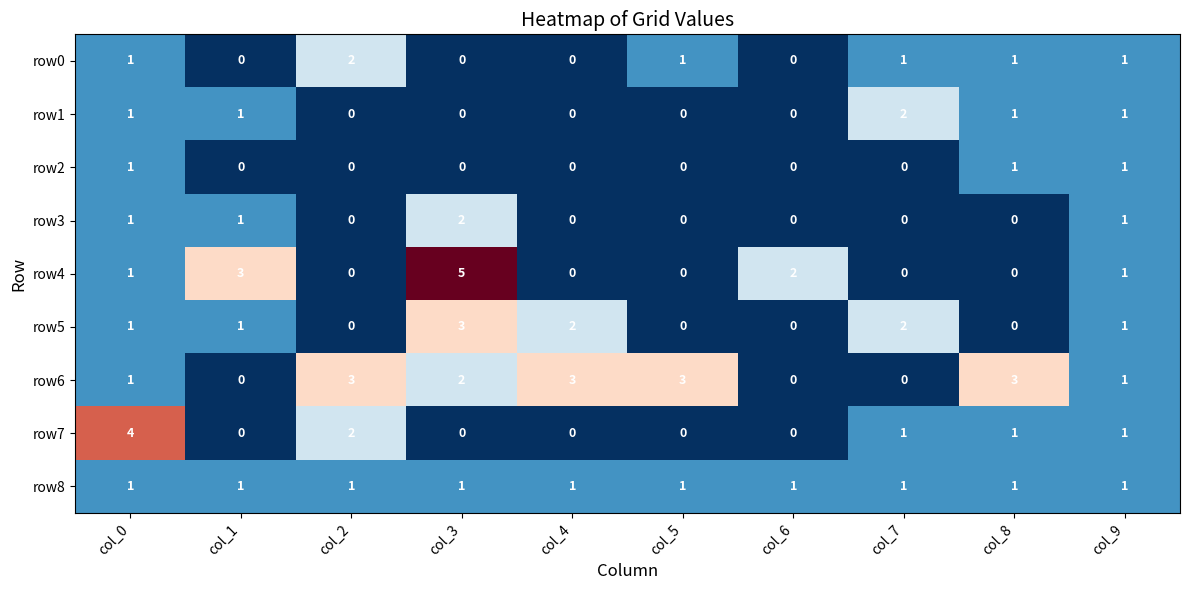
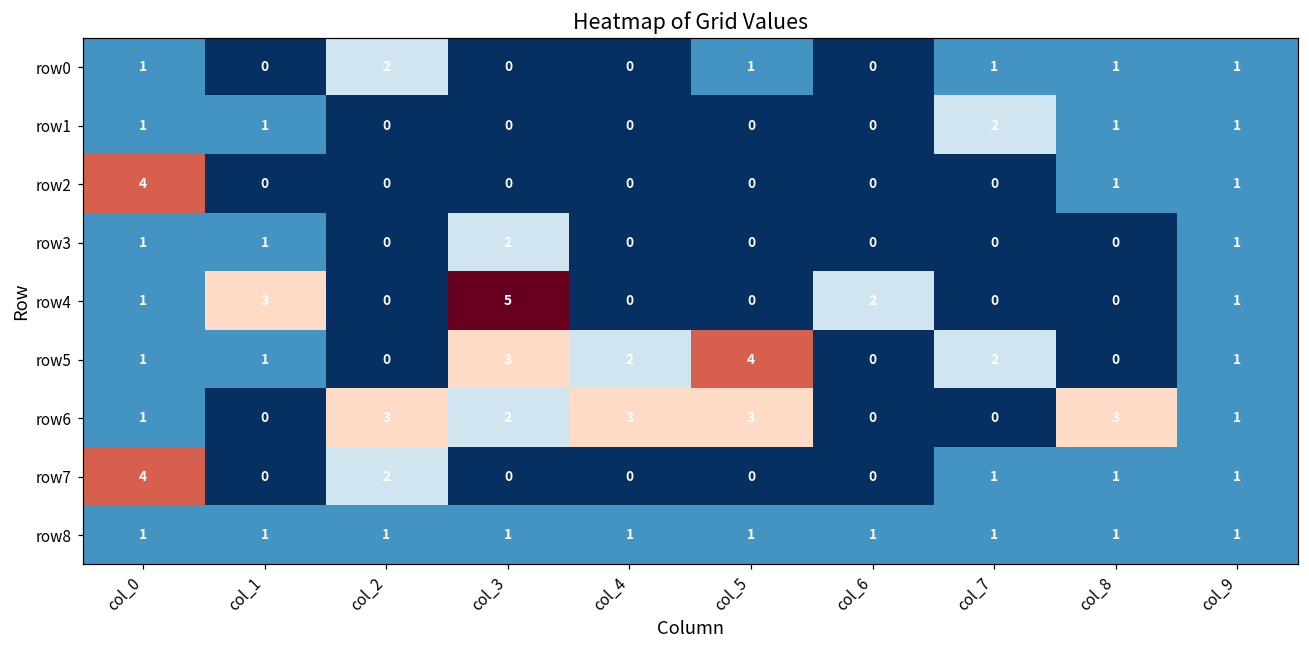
  {
    "row0": {
      "col_0": 1,
      "col_1": 0,
      "col_3": 0,
      "col_4": 0,
      "col_5": 1,
      "col_6": 0,
      "col_7": 1,
      "col_8": 1,
      "col_9": 1
    },
    "row1": {
      "col_0": 1,
      "col_1": 1,
      "col_2": 0,
      "col_3": 0,
      "col_4": 0,
      "col_5": 0,
      "col_6": 0,
      "col_8": 1,
      "col_9": 1
    },
    "row2": {
-     "col_0": 1,
+     "col_0": 4,
      "col_1": 0,
      "col_2": 0,
      "col_3": 0,
      "col_4": 0,
      "col_5": 0,
      "col_6": 0,
      "col_7": 0,
      "col_8": 1,
      "col_9": 1
    },
    "row3": {
      "col_0": 1,
      "col_1": 1,
      "col_2": 0,
      "col_4": 0,
      "col_5": 0,
      "col_6": 0,
      "col_7": 0,
      "col_8": 0,
      "col_9": 1
    },
    "row4": {
      "col_0": 1,
      "col_1": 3,
      "col_2": 0,
      "col_3": 5,
      "col_4": 0,
      "col_5": 0,
      "col_7": 0,
      "col_8": 0,
      "col_9": 1
    },
    "row5": {
      "col_0": 1,
      "col_1": 1,
      "col_2": 0,
      "col_3": 3,
-     "col_5": 0,
+     "col_5": 4,
      "col_6": 0,
      "col_8": 0,
      "col_9": 1
    },
    "row6": {
      "col_0": 1,
      "col_1": 0,
      "col_2": 3,
      "col_4": 3,
      "col_5": 3,
      "col_6": 0,
      "col_7": 0,
      "col_8": 3,
      "col_9": 1
    },
    "row7": {
      "col_0": 4,
      "col_1": 0,
      "col_3": 0,
      "col_4": 0,
      "col_5": 0,
      "col_6": 0,
      "col_7": 1,
      "col_8": 1,
      "col_9": 1
    },
    "row8": {
      "col_0": 1,
      "col_1": 1,
      "col_2": 1,
      "col_3": 1,
      "col_4": 1,
      "col_5": 1,
      "col_6": 1,
      "col_7": 1,
      "col_8": 1,
      "col_9": 1
    }
  }
